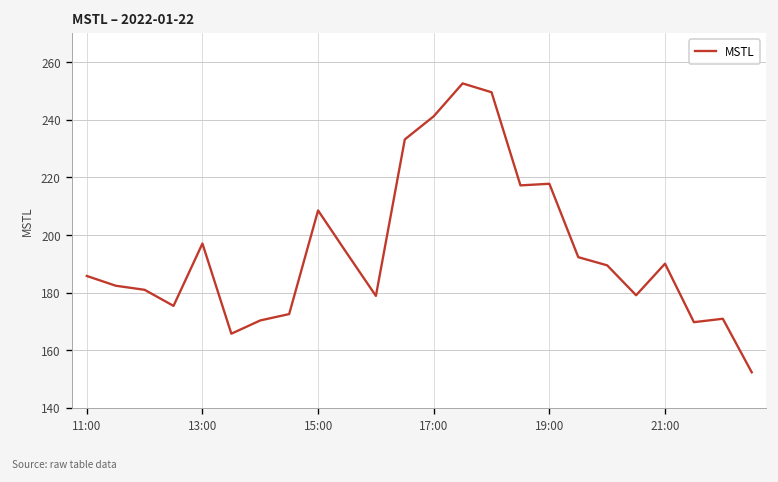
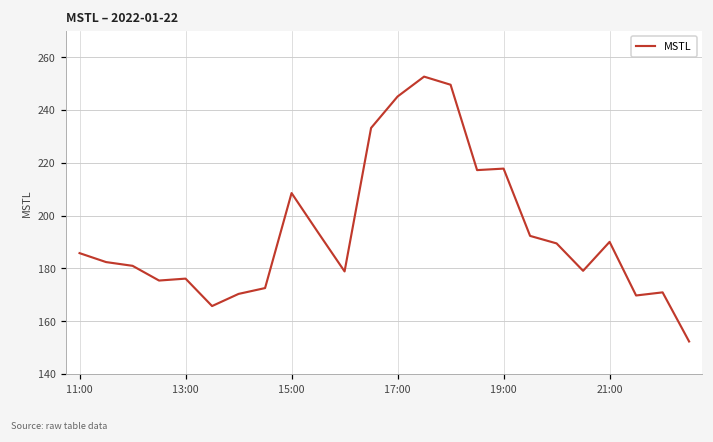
  {
    "11:00": 186,
-   "13:00": 197,
+   "13:00": 176,
    "15:00": 208,
-   "17:00": 241,
+   "17:00": 245,
    "19:00": 218,
    "21:00": 190
  }
